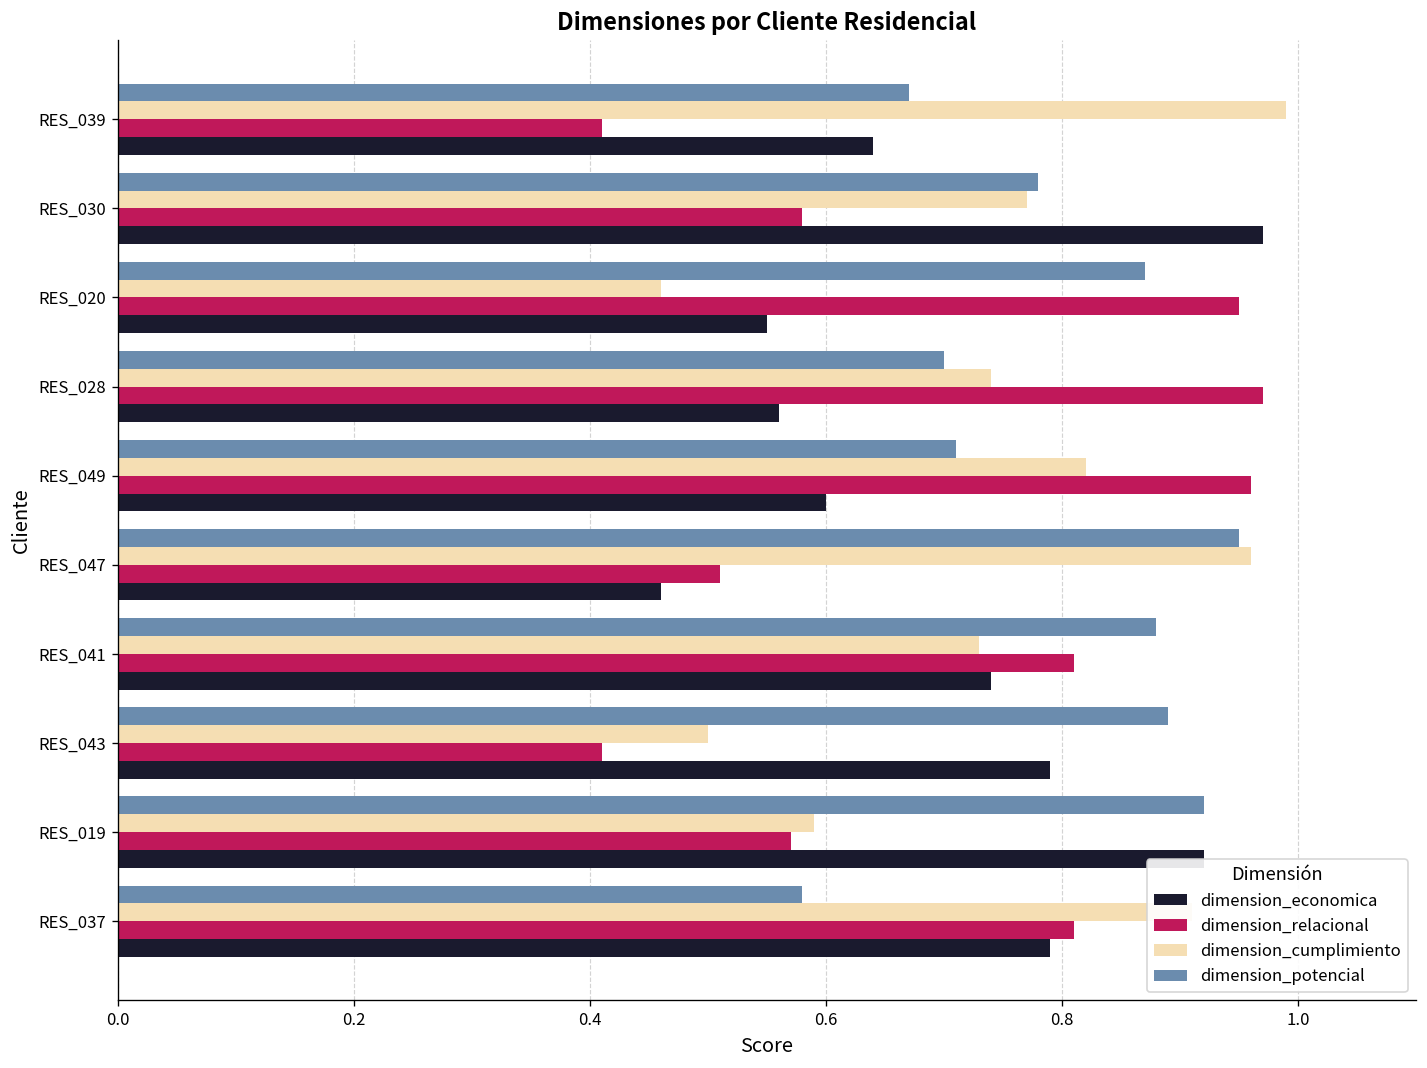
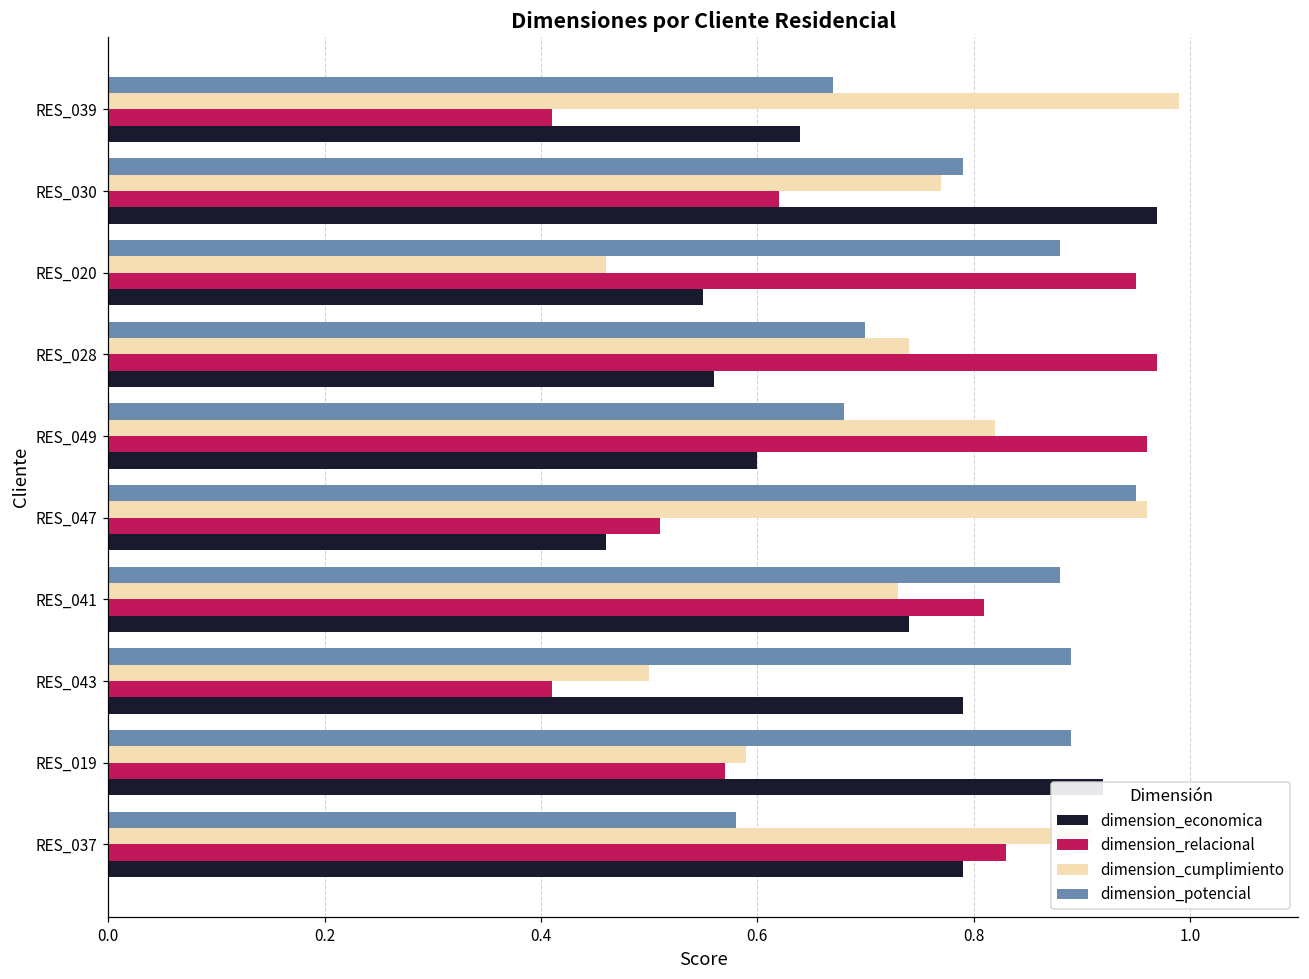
  {
    "dimension_economica": {
      "RES_039": 0.64,
      "RES_030": 0.97,
      "RES_020": 0.55,
      "RES_028": 0.56,
      "RES_049": 0.60,
      "RES_047": 0.46,
      "RES_041": 0.74,
      "RES_043": 0.79,
      "RES_037": 0.79
    },
    "dimension_relacional": {
      "RES_039": 0.41,
-     "RES_030": 0.58,
+     "RES_030": 0.62,
      "RES_020": 0.95,
      "RES_028": 0.97,
      "RES_049": 0.96,
      "RES_047": 0.51,
      "RES_041": 0.81,
      "RES_043": 0.41,
      "RES_019": 0.57,
-     "RES_037": 0.81
+     "RES_037": 0.83
    },
    "dimension_cumplimiento": {
      "RES_039": 0.99,
      "RES_030": 0.77,
      "RES_020": 0.46,
      "RES_028": 0.74,
      "RES_049": 0.82,
      "RES_047": 0.96,
      "RES_041": 0.73,
      "RES_043": 0.50,
      "RES_019": 0.59
    },
    "dimension_potencial": {
      "RES_039": 0.67,
-     "RES_030": 0.78,
-     "RES_020": 0.87,
+     "RES_030": 0.79,
+     "RES_020": 0.88,
      "RES_028": 0.70,
-     "RES_049": 0.71,
+     "RES_049": 0.68,
      "RES_047": 0.95,
      "RES_041": 0.88,
      "RES_043": 0.89,
-     "RES_019": 0.92,
+     "RES_019": 0.89,
      "RES_037": 0.58
    }
  }
